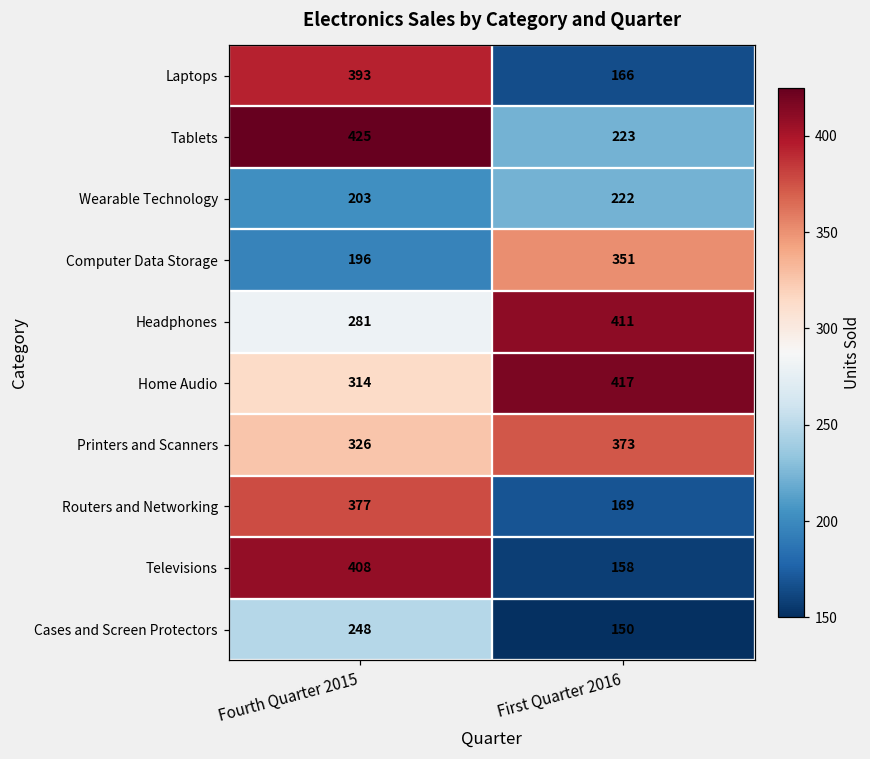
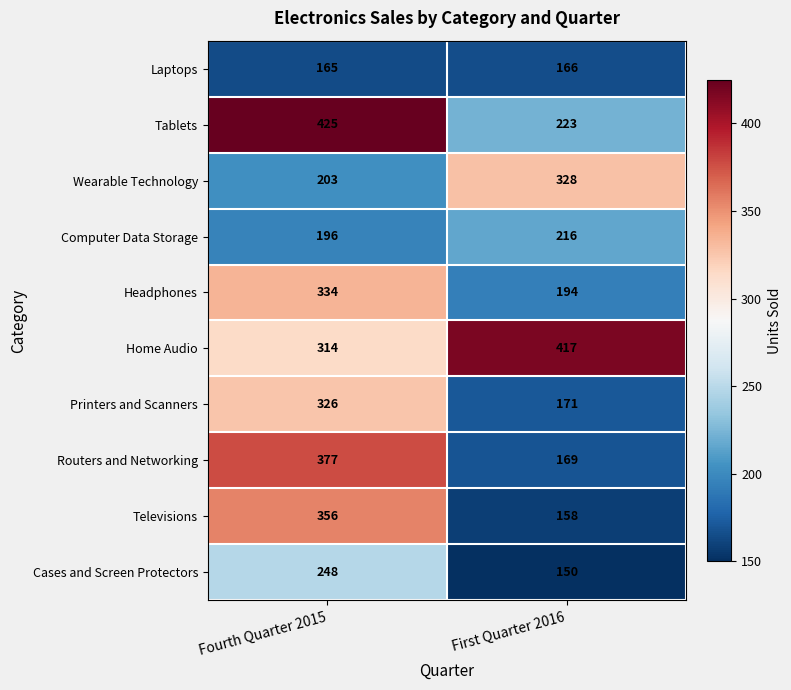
  {
    "Laptops": {
-     "Fourth Quarter 2015": 393,
+     "Fourth Quarter 2015": 165,
      "First Quarter 2016": 166
    },
    "Tablets": {
      "Fourth Quarter 2015": 425,
      "First Quarter 2016": 223
    },
    "Wearable Technology": {
      "Fourth Quarter 2015": 203,
-     "First Quarter 2016": 222
+     "First Quarter 2016": 328
    },
    "Computer Data Storage": {
      "Fourth Quarter 2015": 196,
-     "First Quarter 2016": 351
+     "First Quarter 2016": 216
    },
    "Headphones": {
-     "Fourth Quarter 2015": 281,
-     "First Quarter 2016": 411
+     "Fourth Quarter 2015": 334,
+     "First Quarter 2016": 194
    },
    "Home Audio": {
      "Fourth Quarter 2015": 314,
      "First Quarter 2016": 417
    },
    "Printers and Scanners": {
      "Fourth Quarter 2015": 326,
-     "First Quarter 2016": 373
+     "First Quarter 2016": 171
    },
    "Routers and Networking": {
      "Fourth Quarter 2015": 377,
      "First Quarter 2016": 169
    },
    "Televisions": {
-     "Fourth Quarter 2015": 408,
+     "Fourth Quarter 2015": 356,
      "First Quarter 2016": 158
    },
    "Cases and Screen Protectors": {
      "Fourth Quarter 2015": 248,
      "First Quarter 2016": 150
    }
  }
